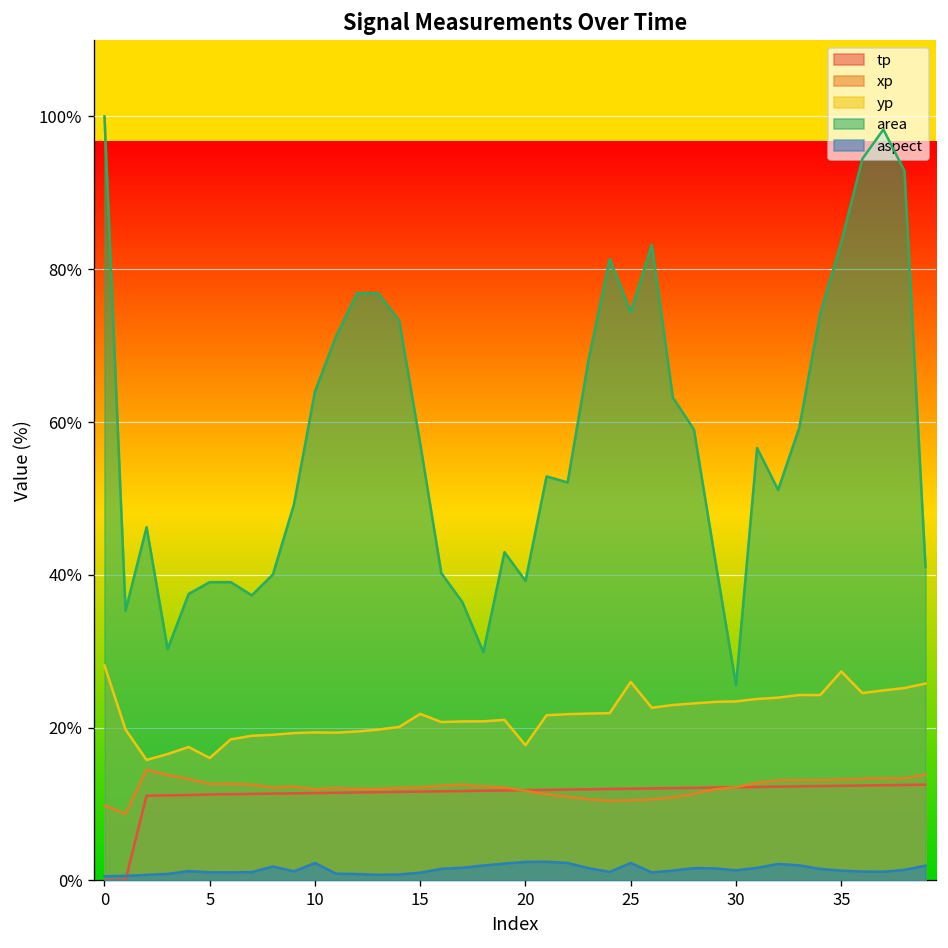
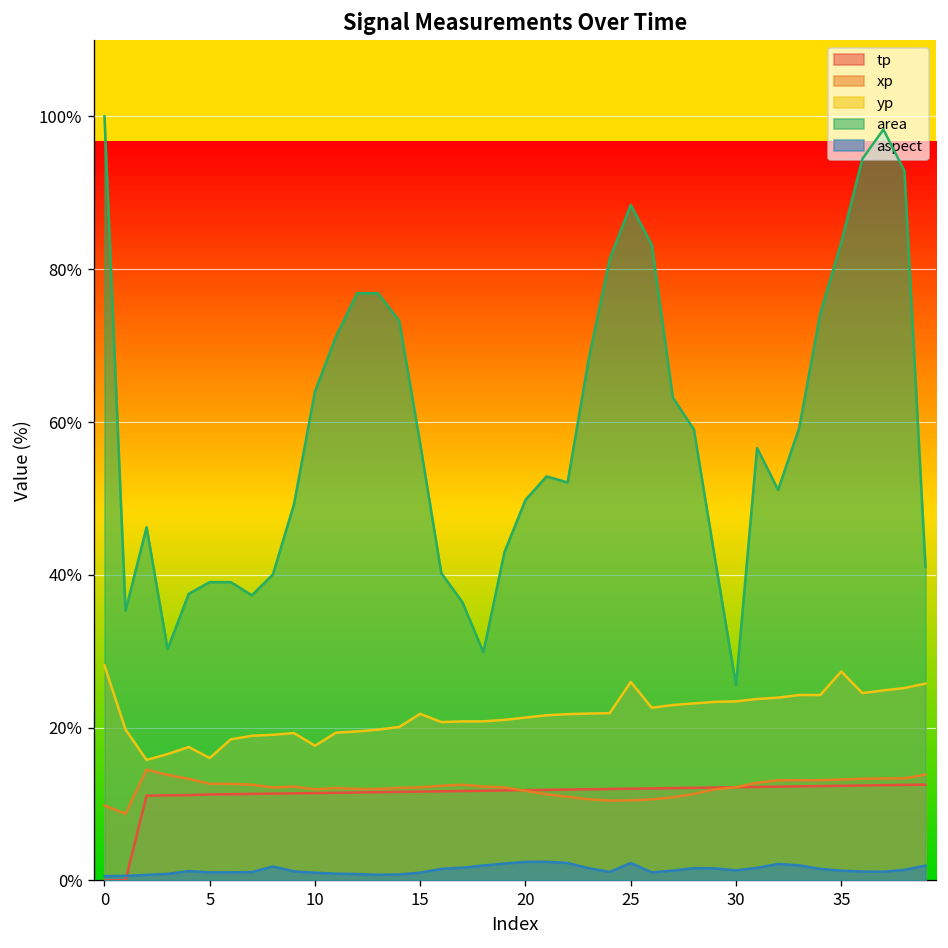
  {
    "yp": {
      "0": "28%",
      "5": "16%",
-     "10": "19%",
+     "10": "18%",
      "15": "22%",
-     "20": "18%",
+     "20": "21%",
      "25": "26%",
      "30": "23%",
      "35": "27%"
    },
    "area": {
      "0": "100%",
      "5": "39%",
      "10": "64%",
      "15": "57%",
-     "20": "39%",
-     "25": "74%",
+     "20": "50%",
+     "25": "88%",
      "30": "26%",
      "35": "84%"
    },
    "aspect": {
      "0": "1%",
      "5": "1%",
-     "10": "2%",
+     "10": "1%",
      "15": "1%",
      "20": "2%",
      "25": "2%",
      "30": "1%",
      "35": "1%"
    }
  }
